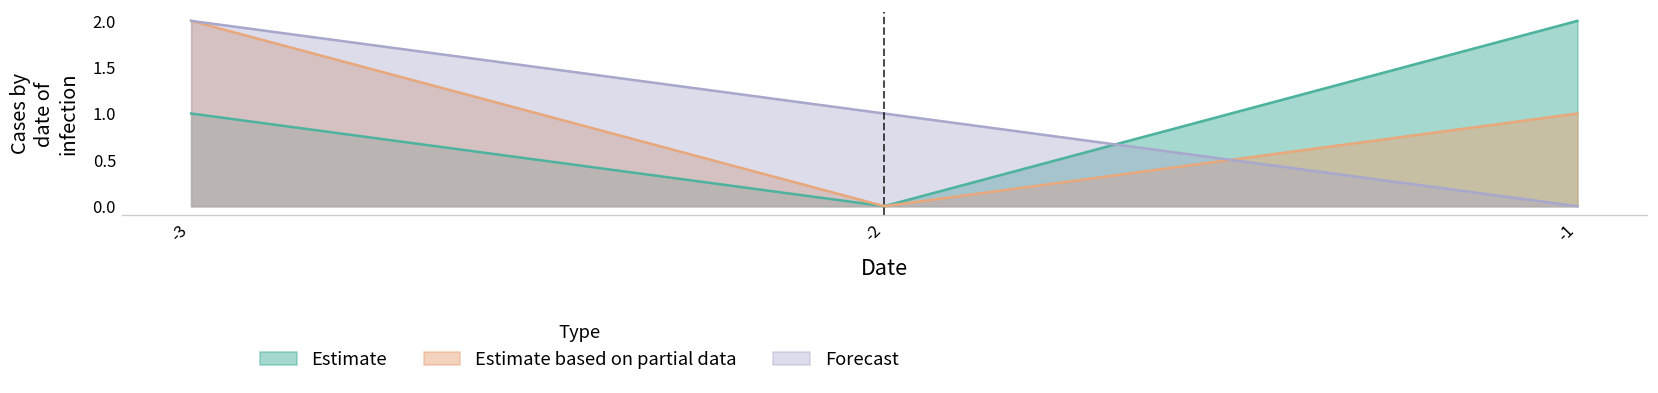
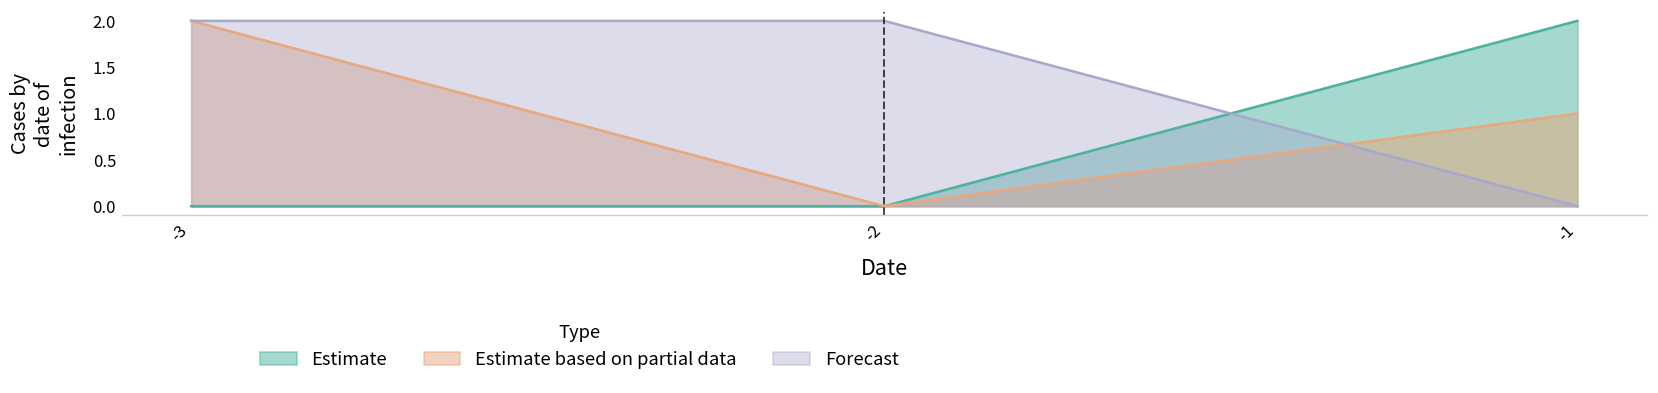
  {
    "Estimate": {
-     "-3": 1,
+     "-3": 0,
      "-1": 2
    },
    "Estimate based on partial data": {
      "-1": 1
    },
    "Forecast": {
-     "-2": 1,
+     "-2": 2,
      "-1": 0
    }
  }
